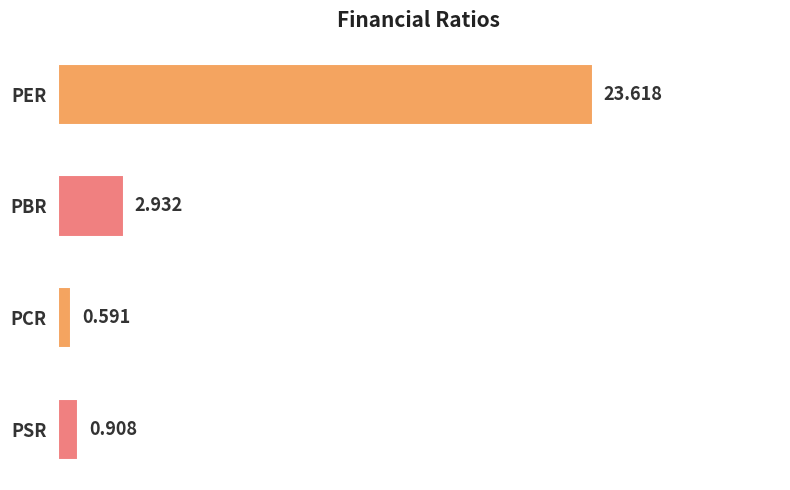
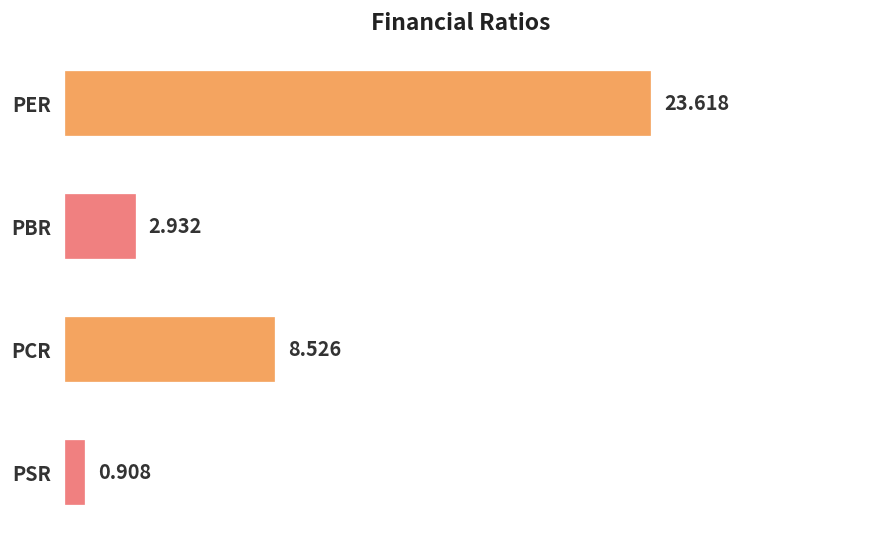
  {
    "PER": 23.618,
    "PBR": 2.932,
-   "PCR": 0.591,
+   "PCR": 8.526,
    "PSR": 0.908
  }
